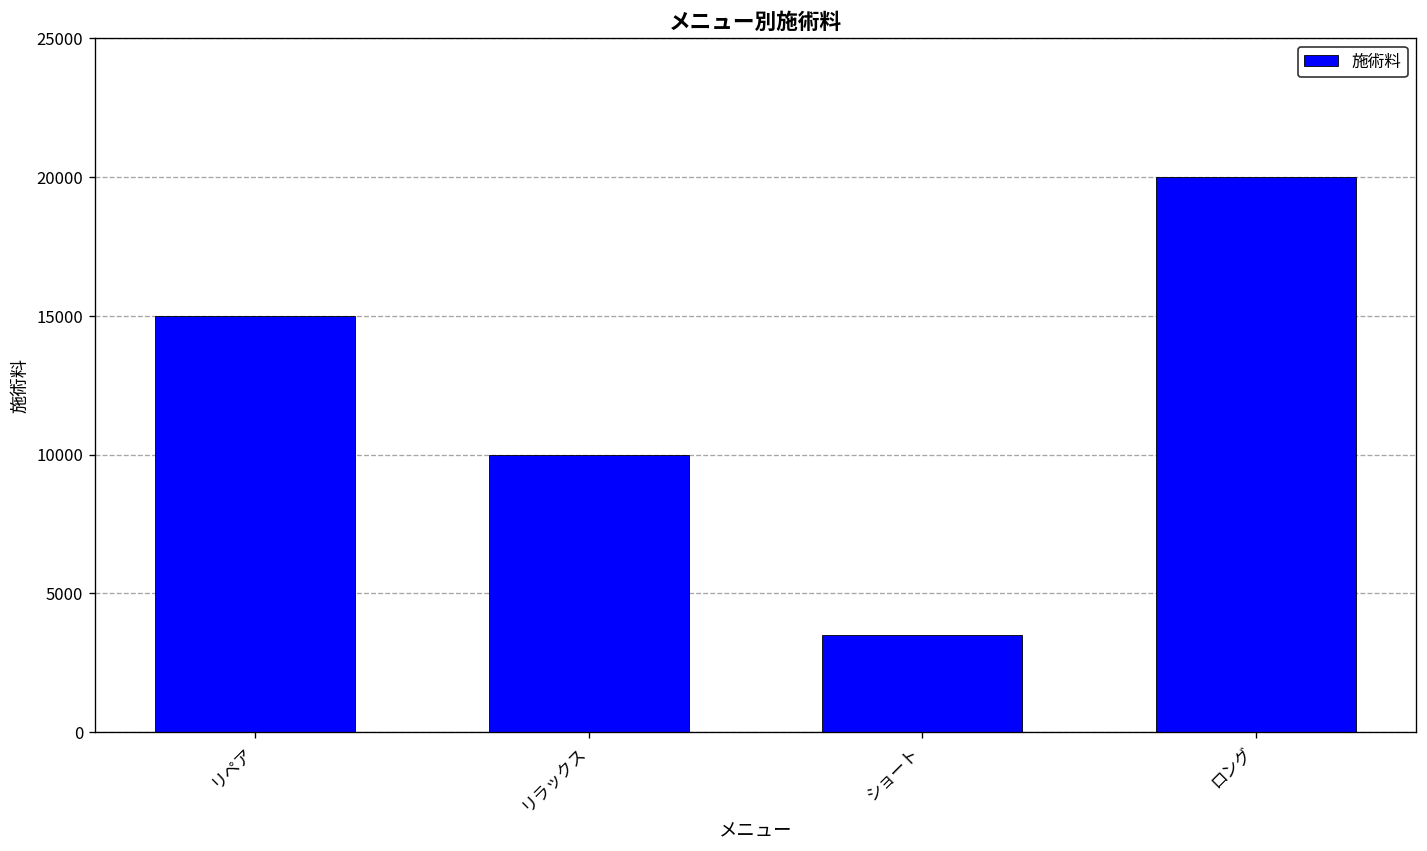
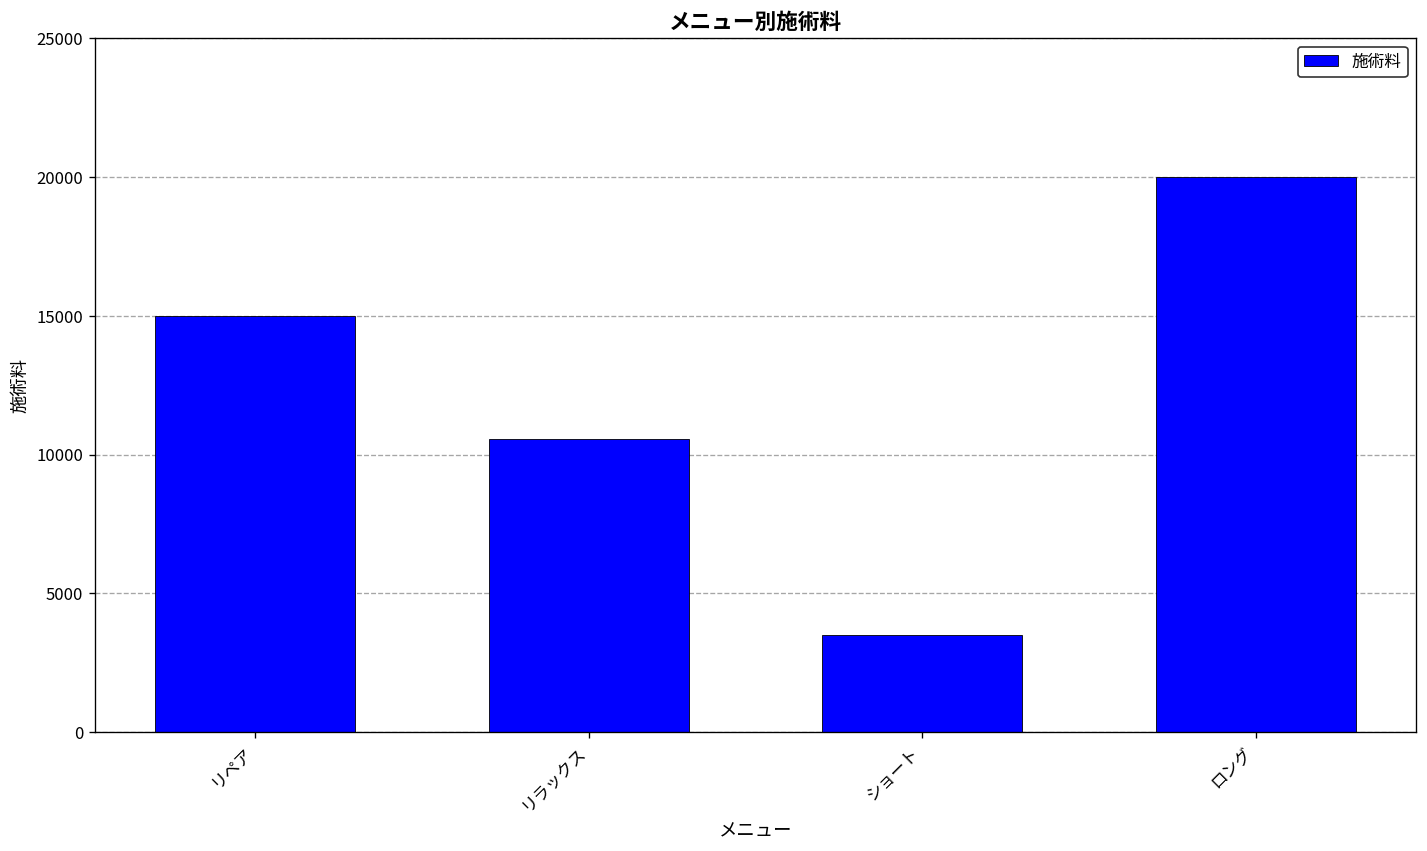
  {
    "リペア": 15000,
-   "リラックス": 10000,
+   "リラックス": 10600,
    "ショート": 3500,
    "ロング": 20000
  }
